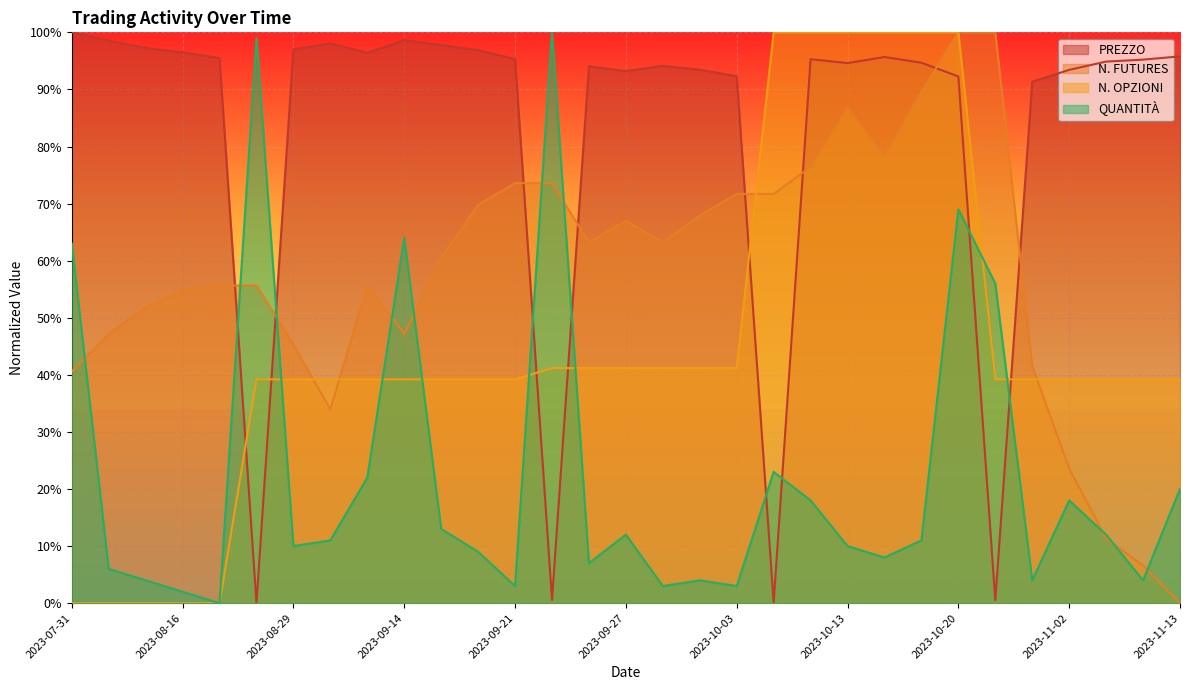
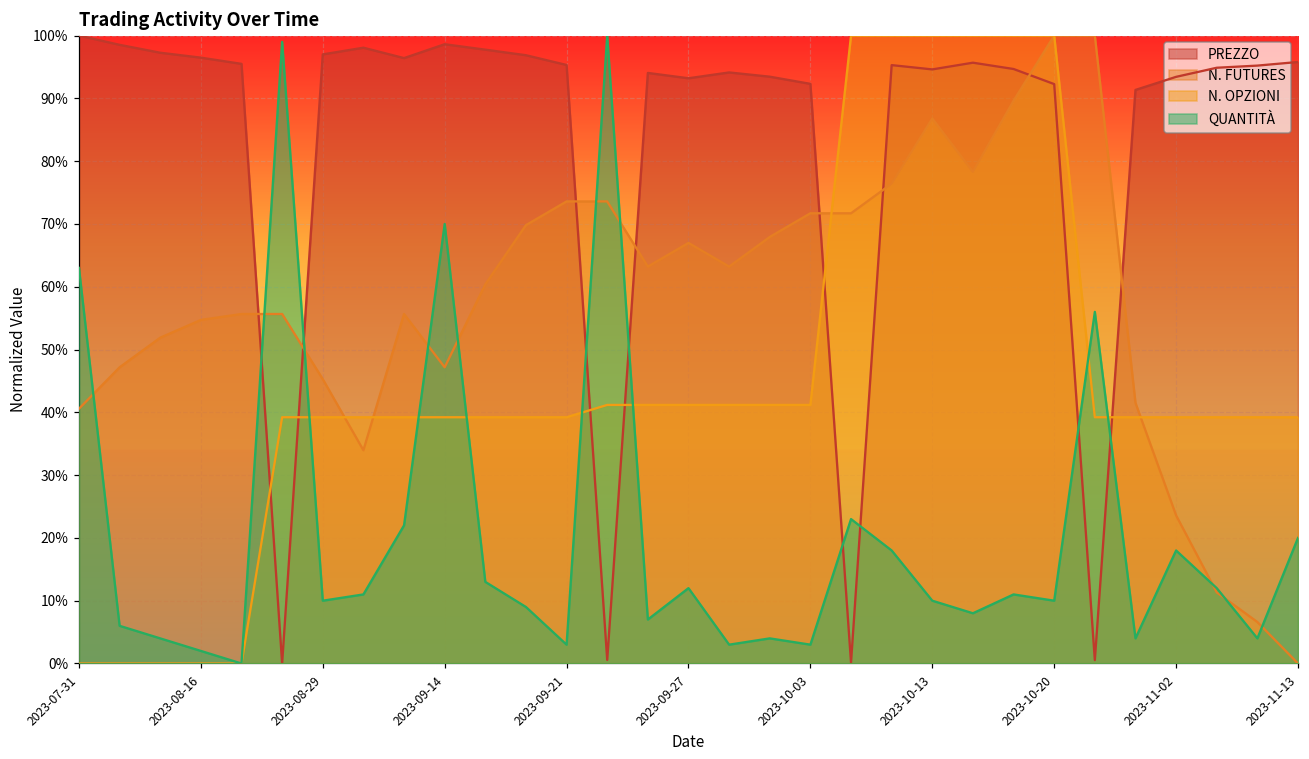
  {
    "QUANTITÀ": {
      "2023-07-31": "63%",
      "2023-08-16": "2%",
      "2023-08-29": "10%",
-     "2023-09-14": "64%",
+     "2023-09-14": "70%",
      "2023-09-21": "3%",
      "2023-09-27": "12%",
      "2023-10-03": "3%",
      "2023-10-13": "10%",
-     "2023-10-20": "69%",
+     "2023-10-20": "10%",
      "2023-11-02": "18%",
      "2023-11-13": "20%"
    }
  }
